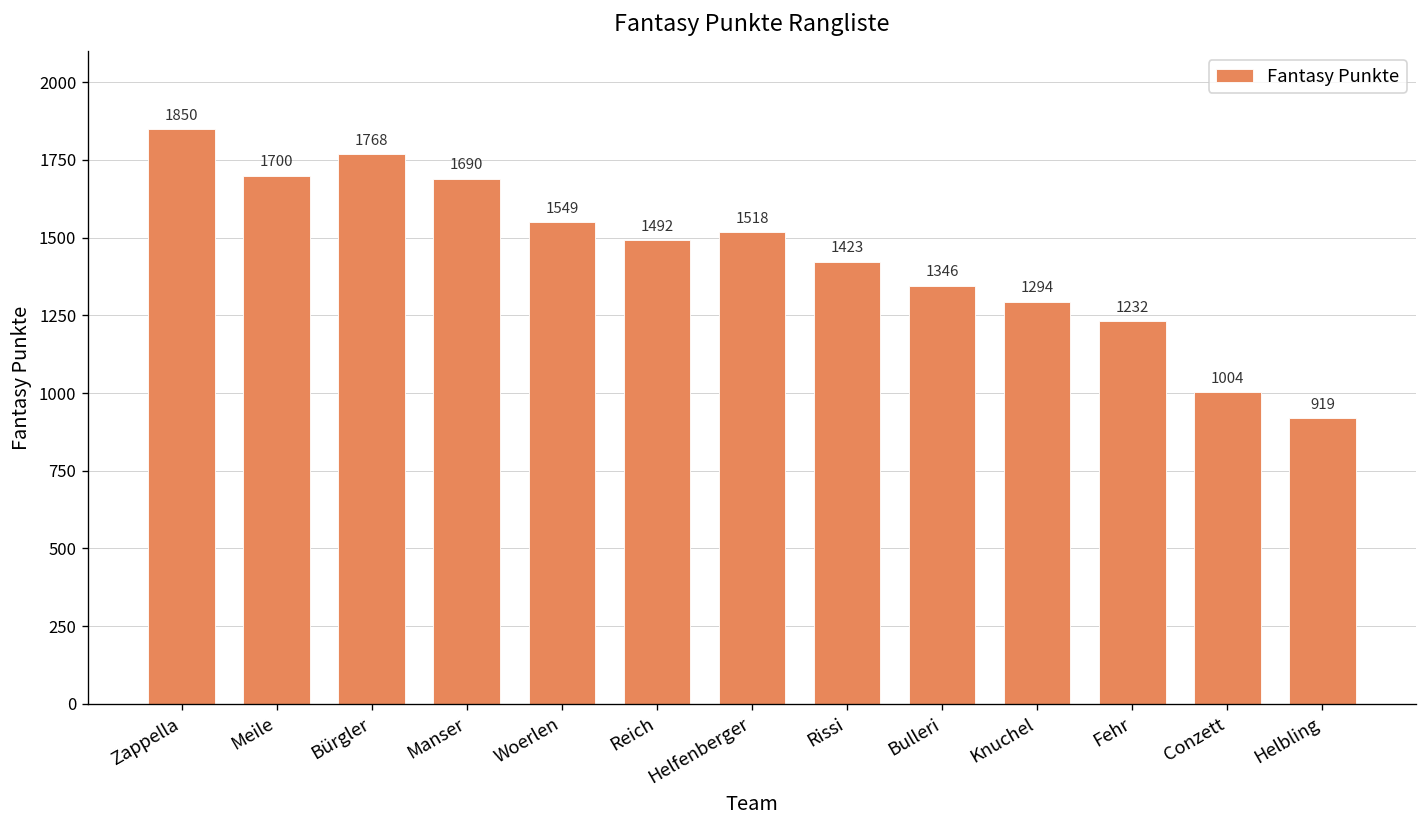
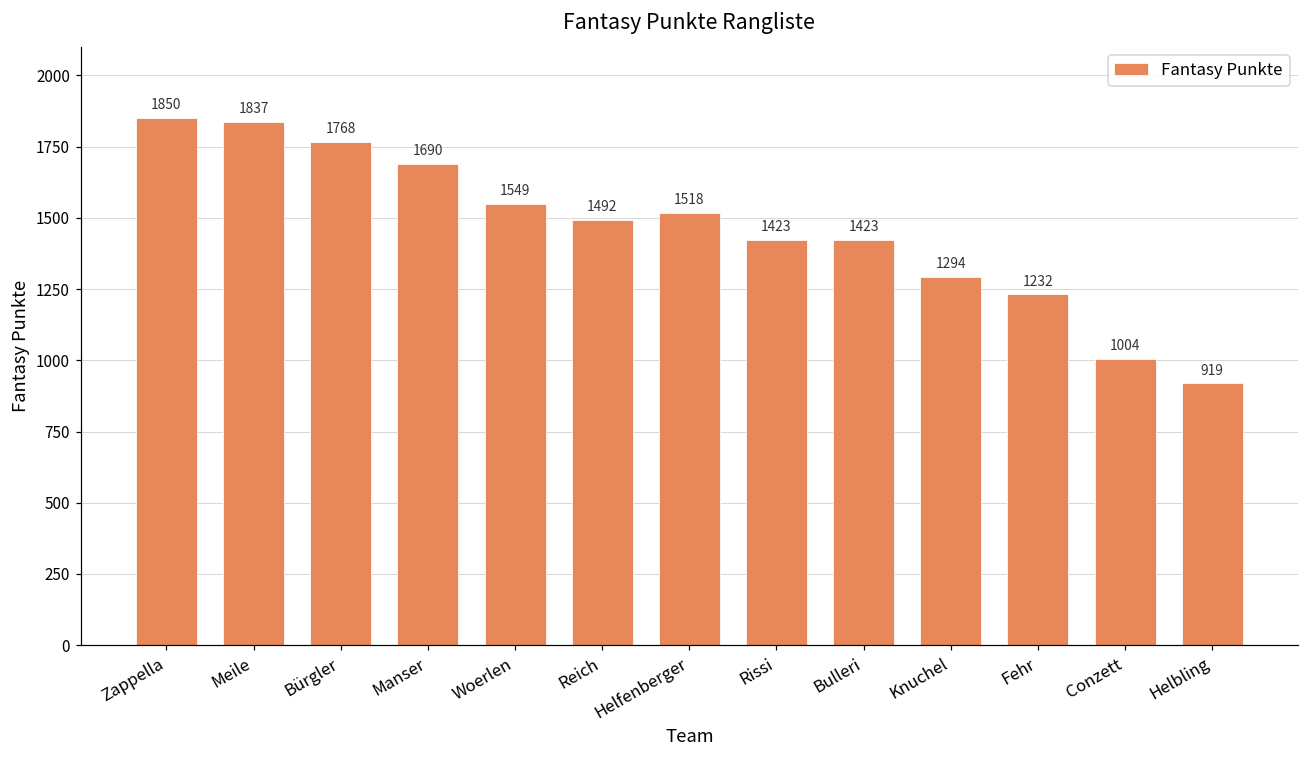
  {
    "Zappella": 1850,
-   "Meile": 1700,
+   "Meile": 1837,
    "Bürgler": 1768,
    "Manser": 1690,
    "Woerlen": 1549,
    "Reich": 1492,
    "Helfenberger": 1518,
    "Rissi": 1423,
-   "Bulleri": 1346,
+   "Bulleri": 1423,
    "Knuchel": 1294,
    "Fehr": 1232,
    "Conzett": 1004,
    "Helbling": 919
  }
